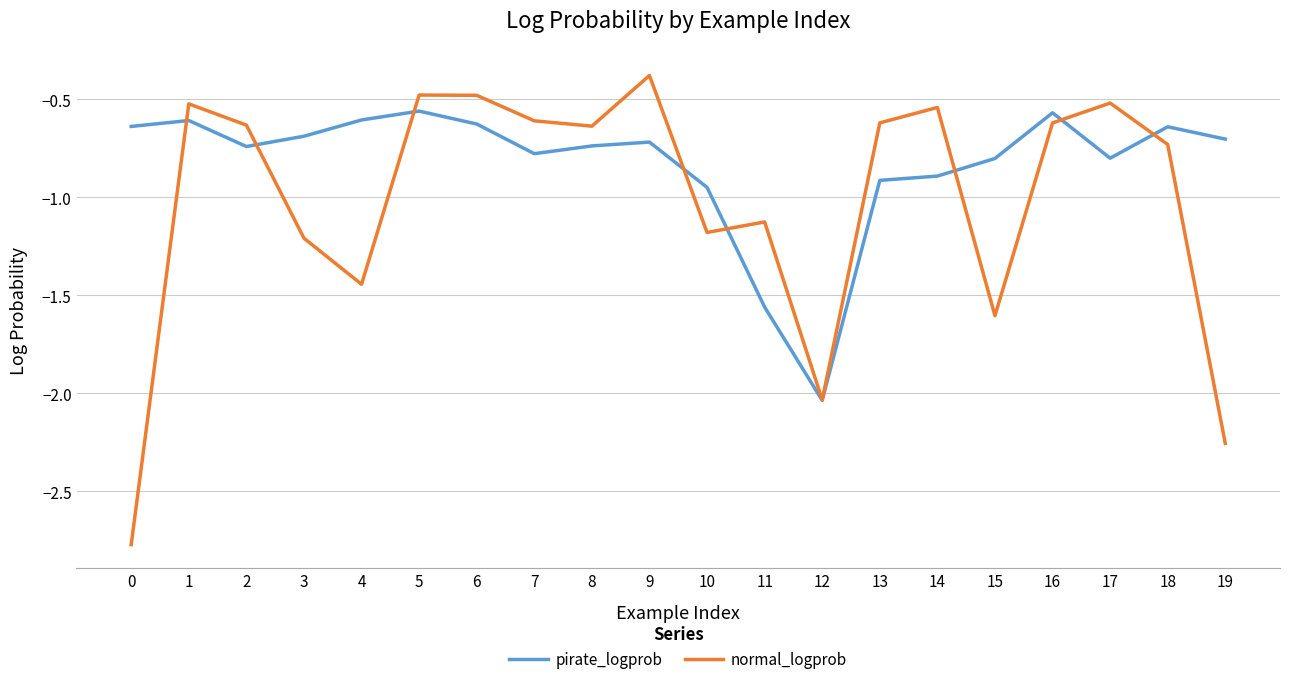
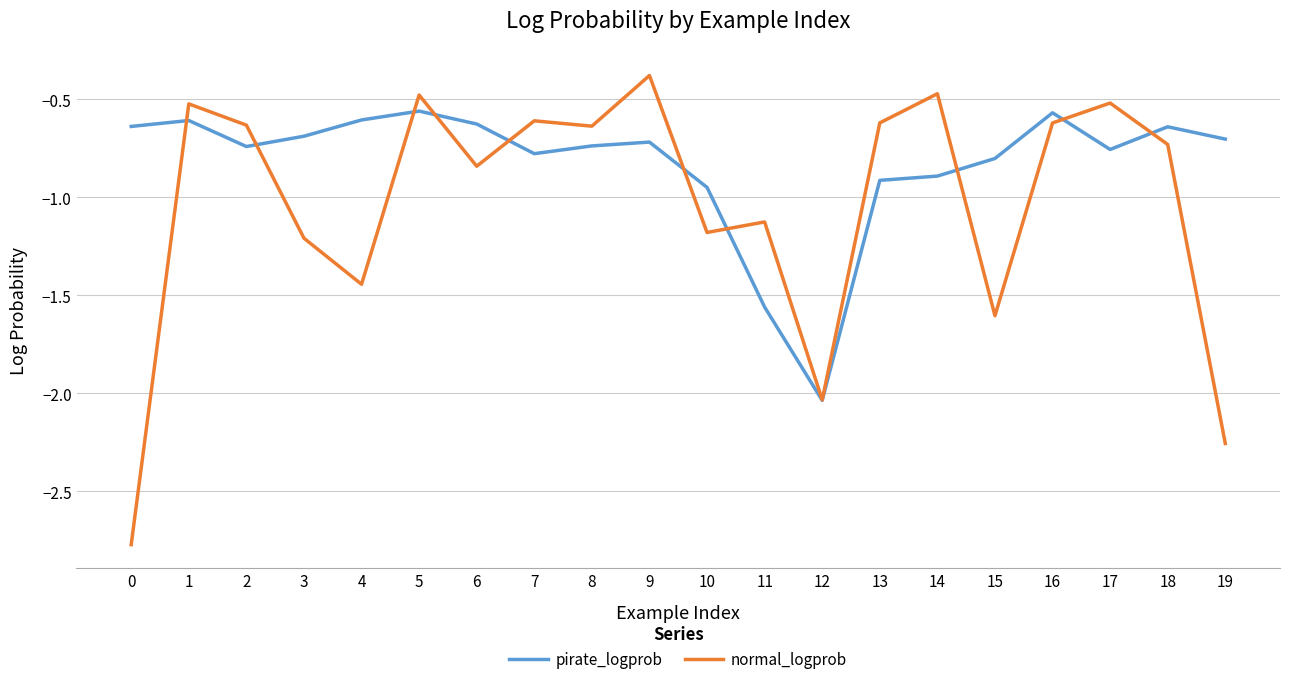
  {
    "pirate_logprob": {
      "0": -0.64,
      "1": -0.61,
      "2": -0.74,
      "3": -0.69,
      "4": -0.61,
      "5": -0.56,
      "6": -0.63,
      "7": -0.78,
      "8": -0.74,
      "9": -0.72,
      "10": -0.95,
      "11": -1.56,
      "13": -0.91,
      "14": -0.89,
      "15": -0.80,
      "16": -0.57,
-     "17": -0.80,
+     "17": -0.76,
      "18": -0.64,
      "19": -0.70
    },
    "normal_logprob": {
      "0": -2.77,
      "1": -0.52,
      "2": -0.63,
      "3": -1.21,
      "4": -1.44,
      "5": -0.48,
-     "6": -0.48,
+     "6": -0.84,
      "7": -0.61,
      "8": -0.64,
      "9": -0.38,
      "10": -1.18,
      "11": -1.13,
      "13": -0.62,
-     "14": -0.54,
+     "14": -0.47,
      "15": -1.60,
      "16": -0.62,
      "17": -0.52,
      "18": -0.73,
      "19": -2.26
    }
  }
